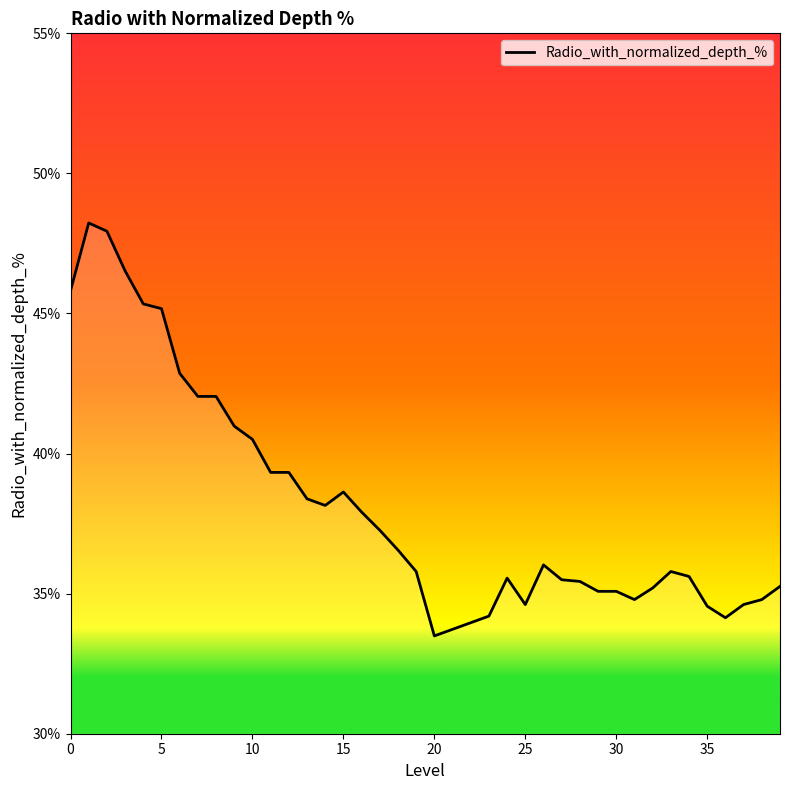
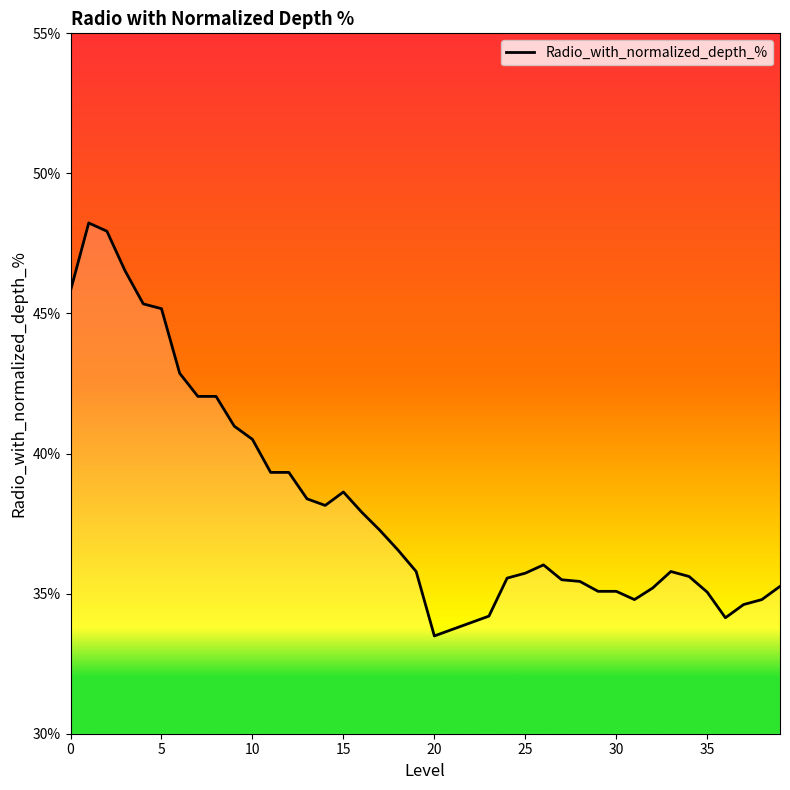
  {
    "0": "45.8%",
    "5": "45.2%",
    "10": "40.5%",
    "15": "38.6%",
    "20": "33.5%",
-   "25": "34.6%",
+   "25": "35.7%",
    "30": "35.1%",
-   "35": "34.6%"
+   "35": "35.1%"
  }
